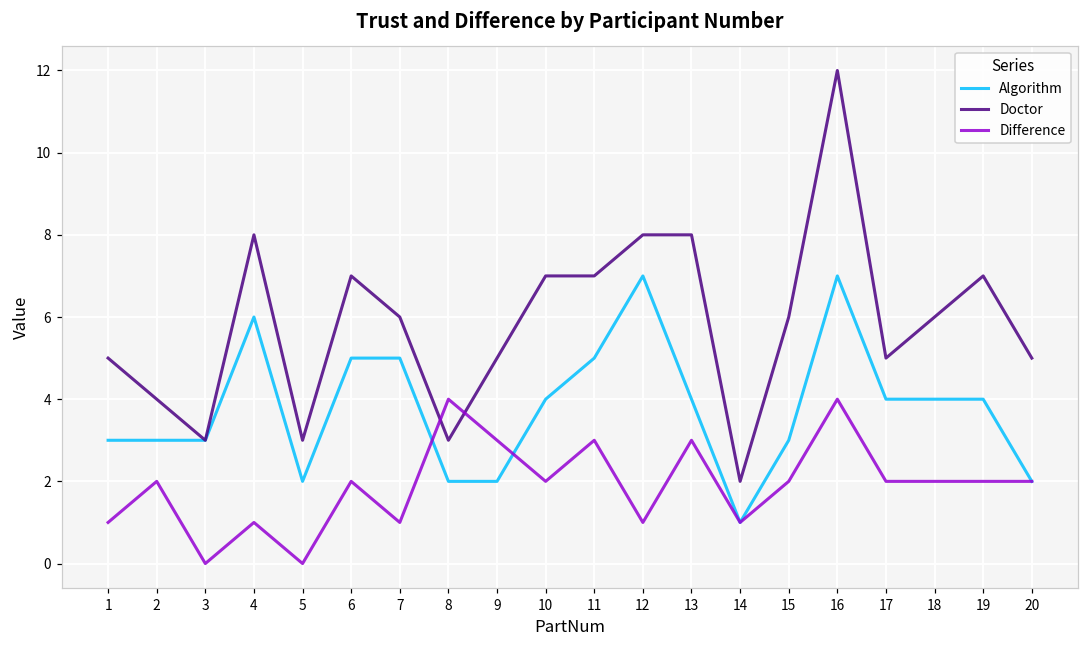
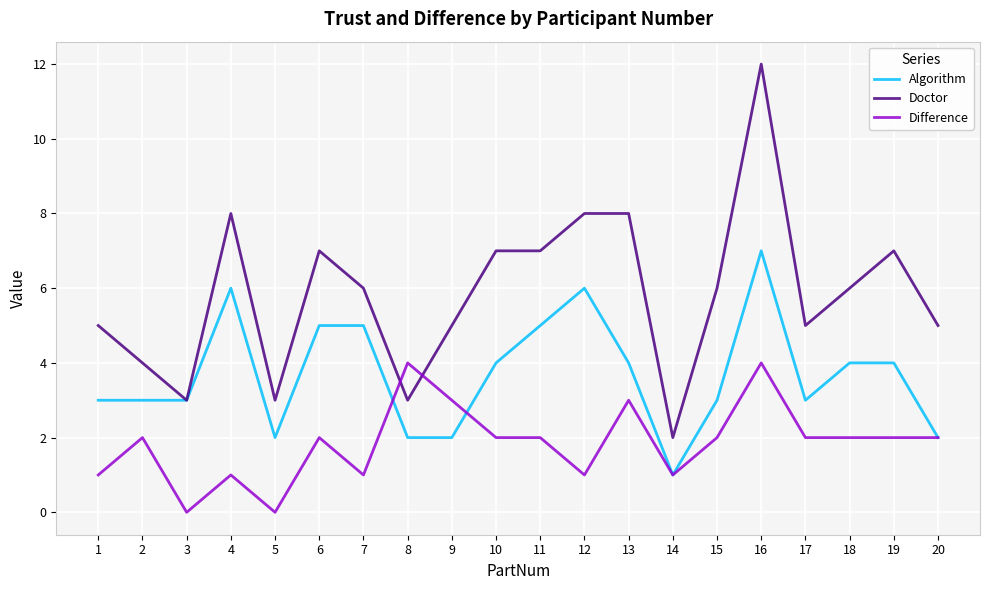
  {
    "Algorithm": {
      "1": 3,
      "2": 3,
      "4": 6,
      "5": 2,
      "6": 5,
      "7": 5,
      "8": 2,
      "9": 2,
      "10": 4,
      "11": 5,
-     "12": 7,
+     "12": 6,
      "13": 4,
      "15": 3,
      "16": 7,
-     "17": 4,
+     "17": 3,
      "18": 4,
      "19": 4
    },
    "Doctor": {
      "1": 5,
      "2": 4,
      "4": 8,
      "5": 3,
      "6": 7,
      "7": 6,
      "8": 3,
      "9": 5,
      "10": 7,
      "11": 7,
      "12": 8,
      "13": 8,
      "14": 2,
      "15": 6,
      "16": 12,
      "17": 5,
      "18": 6,
      "19": 7,
      "20": 5
    },
    "Difference": {
      "1": 1,
      "2": 2,
      "3": 0,
      "4": 1,
      "5": 0,
      "6": 2,
      "7": 1,
      "8": 4,
      "9": 3,
      "10": 2,
-     "11": 3,
+     "11": 2,
      "12": 1,
      "13": 3,
      "15": 2,
      "16": 4,
      "17": 2,
      "18": 2,
      "19": 2
    }
  }
